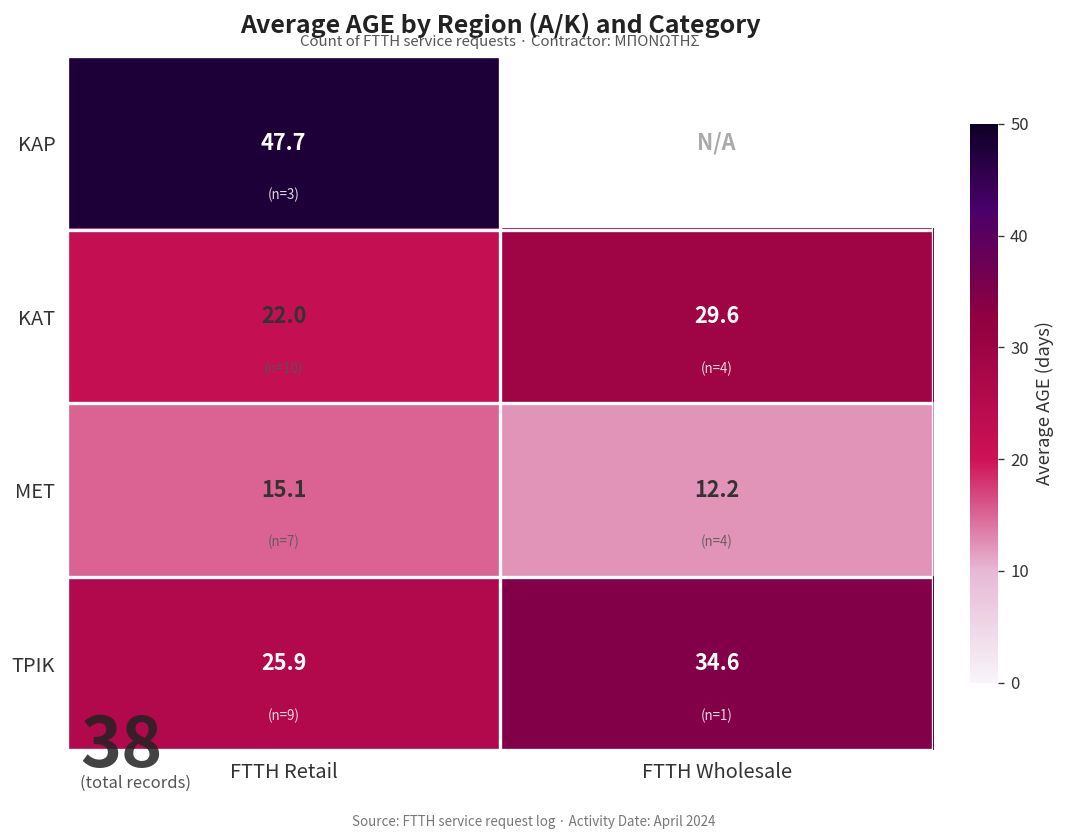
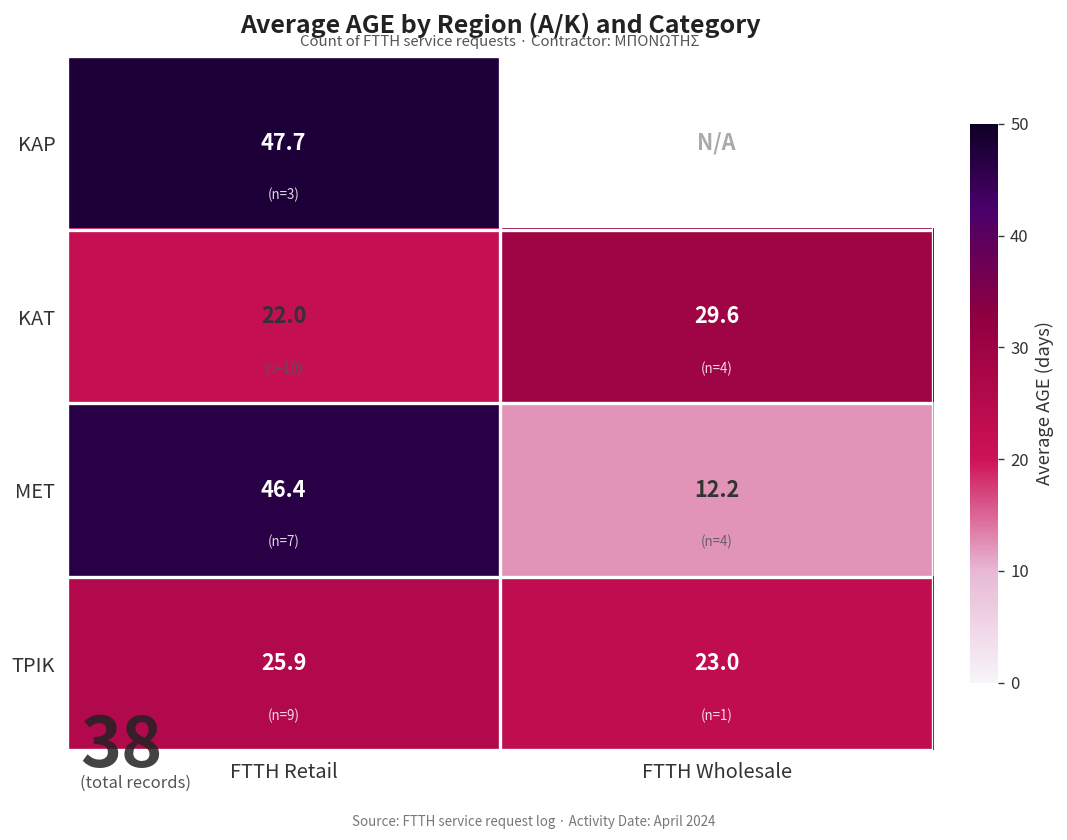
  {
    "ΜΕΤ": {
-     "FTTH Retail": 15.1
+     "FTTH Retail": 46.4
    },
    "ΤΡΙΚ": {
-     "FTTH Wholesale": 34.6
+     "FTTH Wholesale": 23.0
    }
  }
